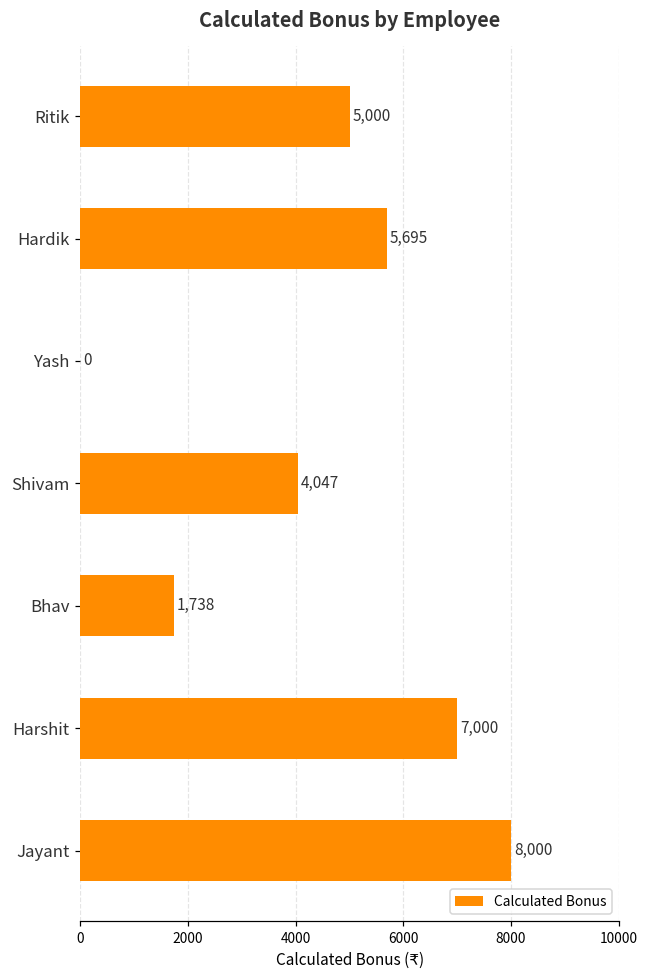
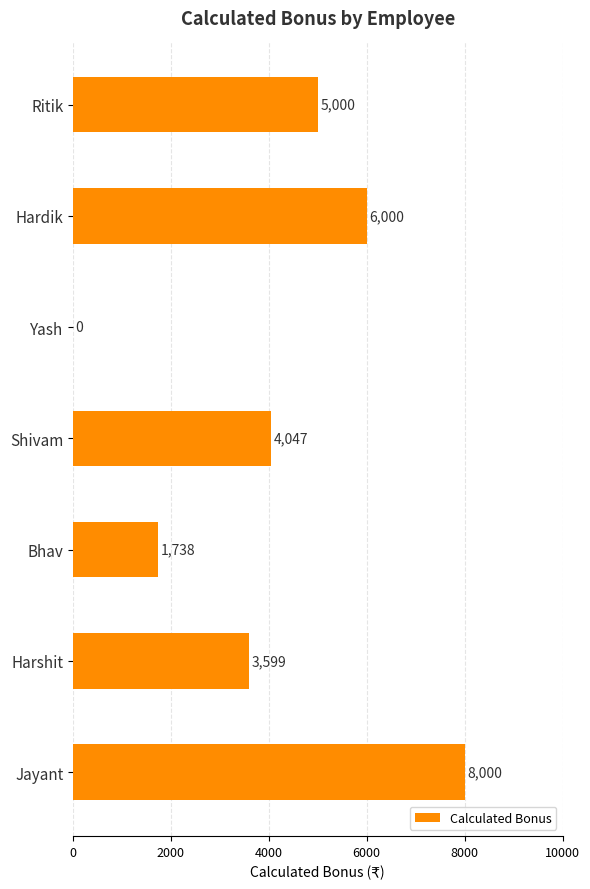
  {
    "Ritik": "5,000",
-   "Hardik": "5,695",
+   "Hardik": "6,000",
    "Yash": "0",
    "Shivam": "4,047",
    "Bhav": "1,738",
-   "Harshit": "7,000",
+   "Harshit": "3,599",
    "Jayant": "8,000"
  }
